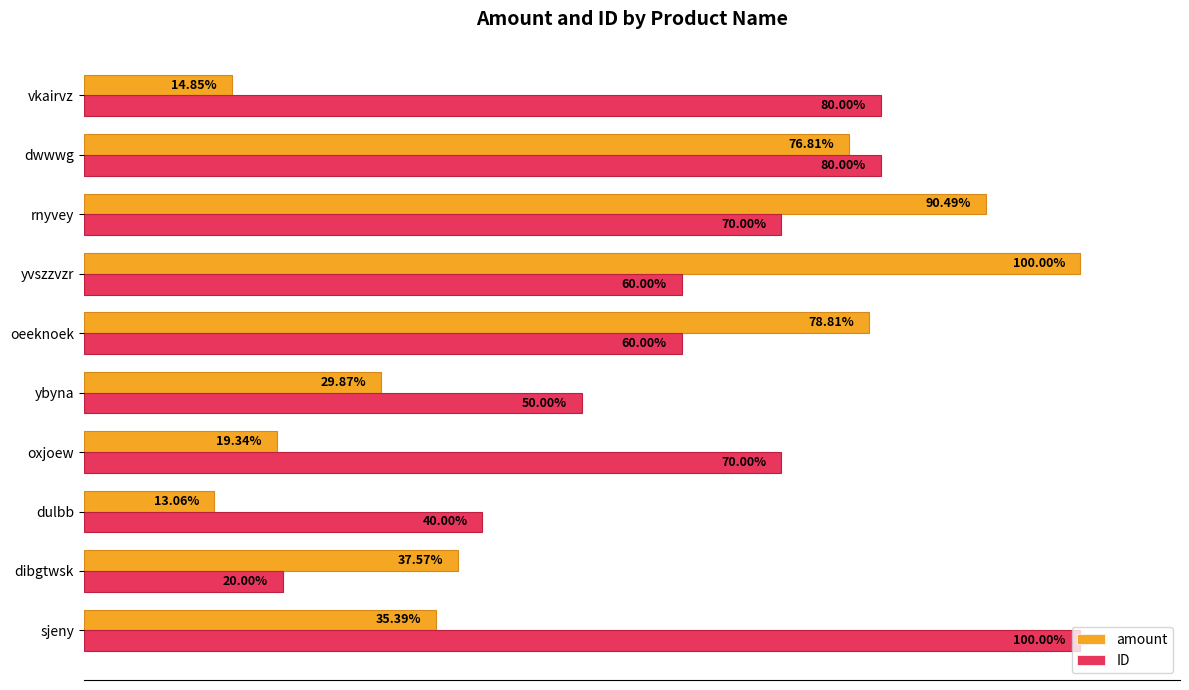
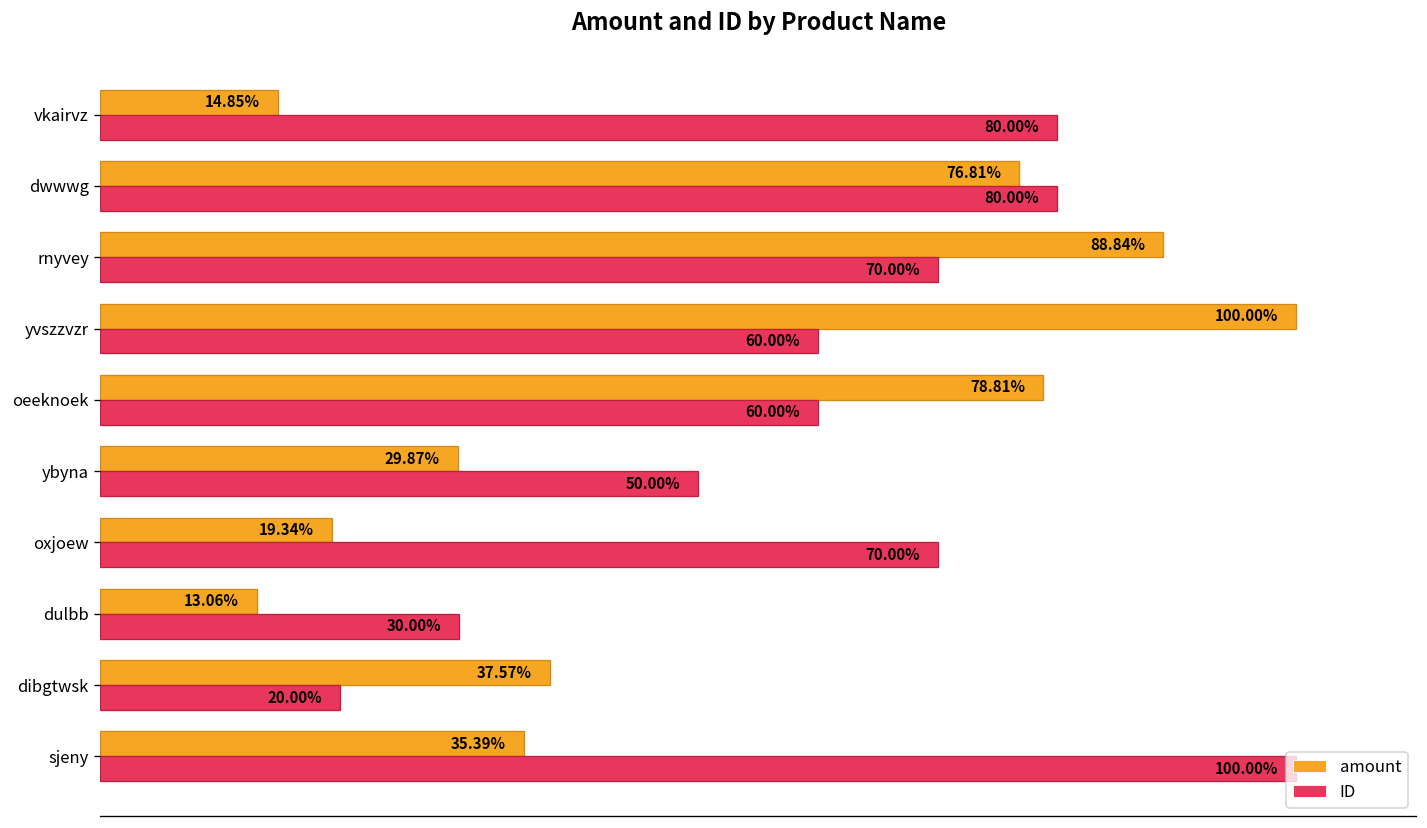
  {
    "amount": {
      "vkairvz": "14.85%",
      "dwwwg": "76.81%",
-     "rnyvey": "90.49%",
+     "rnyvey": "88.84%",
      "yvszzvzr": "100.00%",
      "oeeknoek": "78.81%",
      "ybyna": "29.87%",
      "oxjoew": "19.34%",
      "dulbb": "13.06%",
      "dibgtwsk": "37.57%",
      "sjeny": "35.39%"
    },
    "ID": {
      "vkairvz": "80.00%",
      "dwwwg": "80.00%",
      "rnyvey": "70.00%",
      "yvszzvzr": "60.00%",
      "oeeknoek": "60.00%",
      "ybyna": "50.00%",
      "oxjoew": "70.00%",
-     "dulbb": "40.00%",
+     "dulbb": "30.00%",
      "dibgtwsk": "20.00%"
    }
  }
